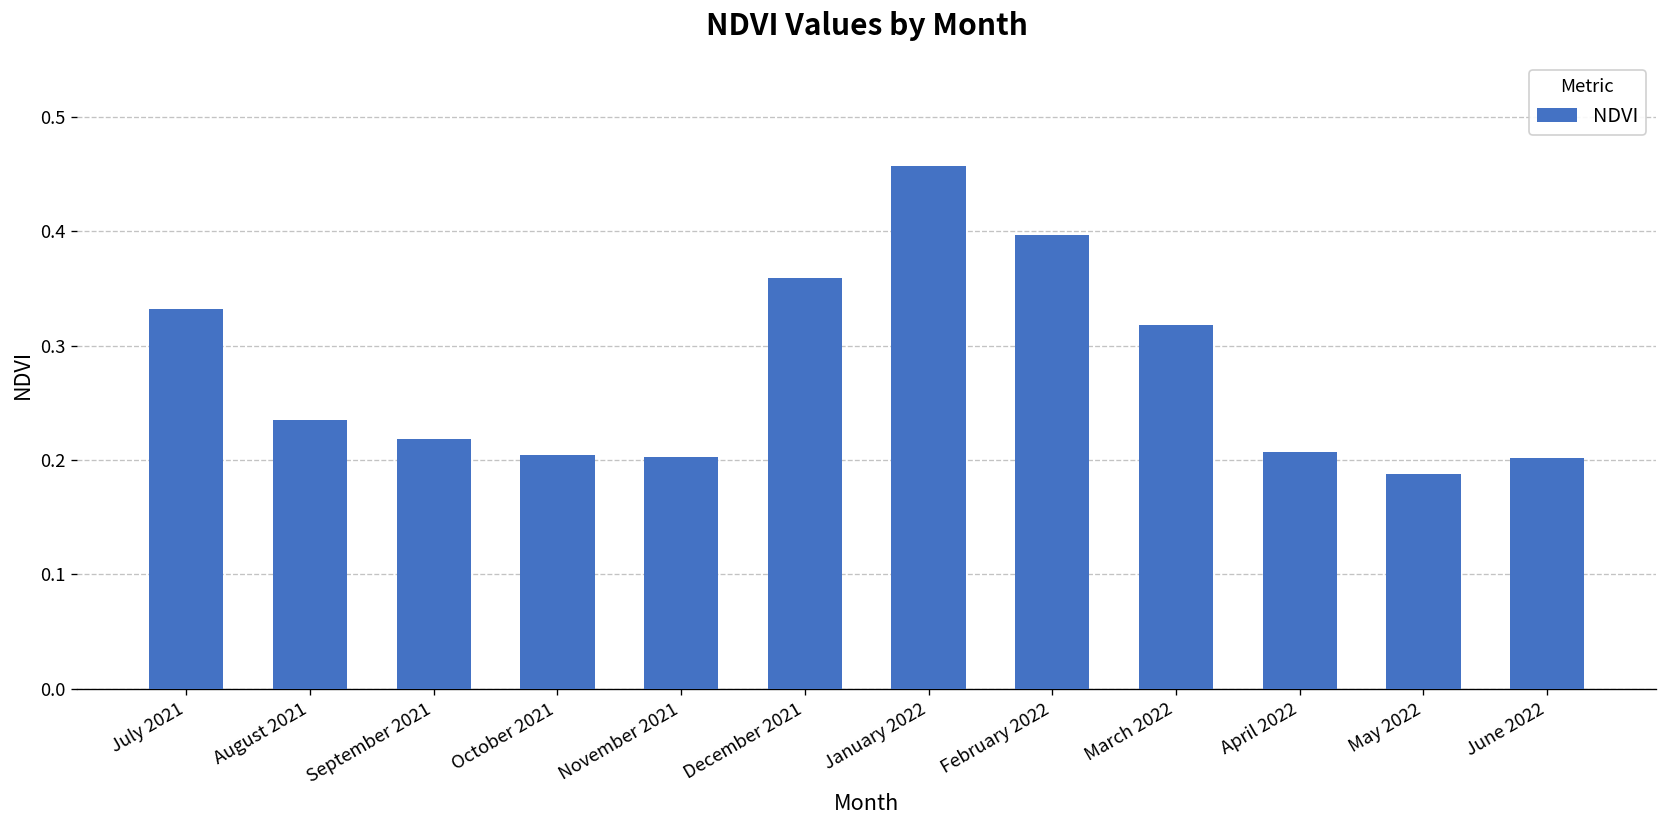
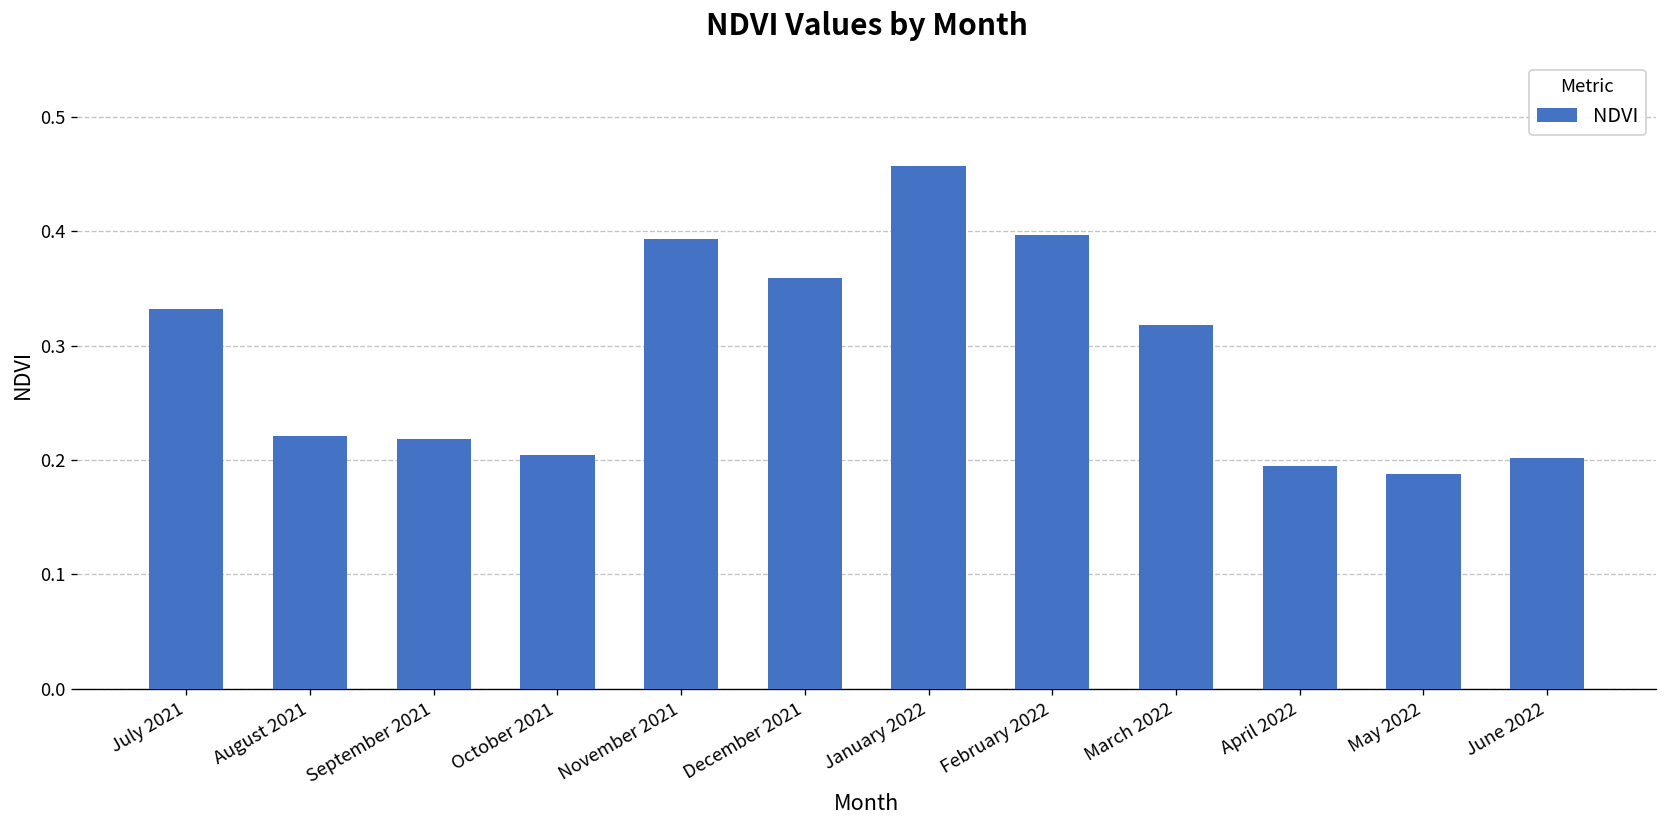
  {
    "July 2021": 0.33,
-   "August 2021": 0.24,
+   "August 2021": 0.22,
    "September 2021": 0.22,
    "October 2021": 0.20,
-   "November 2021": 0.20,
+   "November 2021": 0.39,
    "December 2021": 0.36,
    "January 2022": 0.46,
    "February 2022": 0.40,
    "March 2022": 0.32,
-   "April 2022": 0.21,
+   "April 2022": 0.19,
    "May 2022": 0.19,
    "June 2022": 0.20
  }
